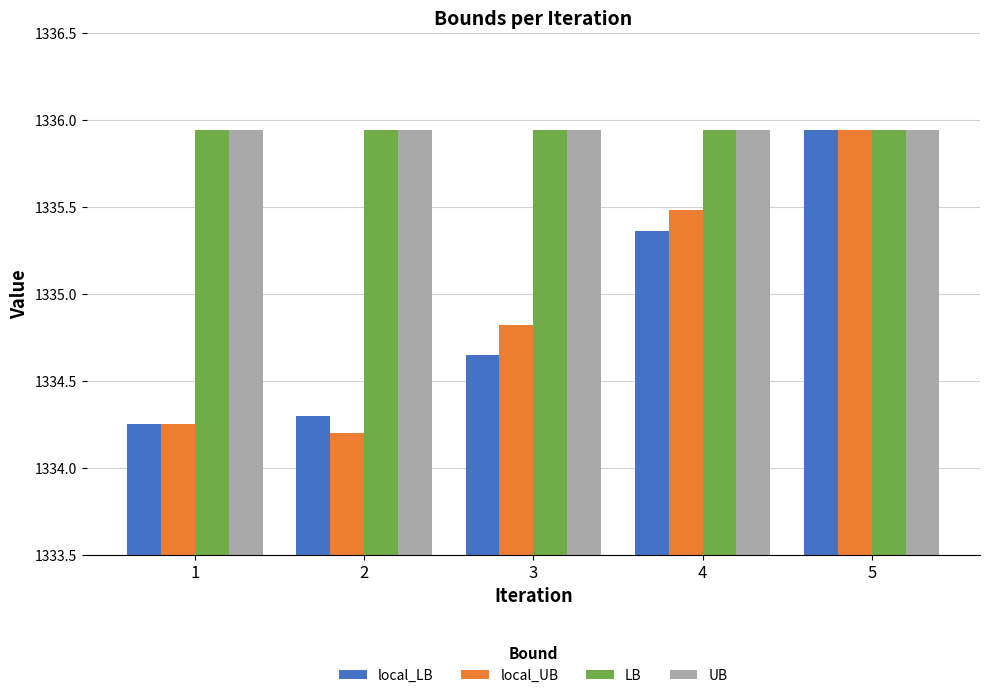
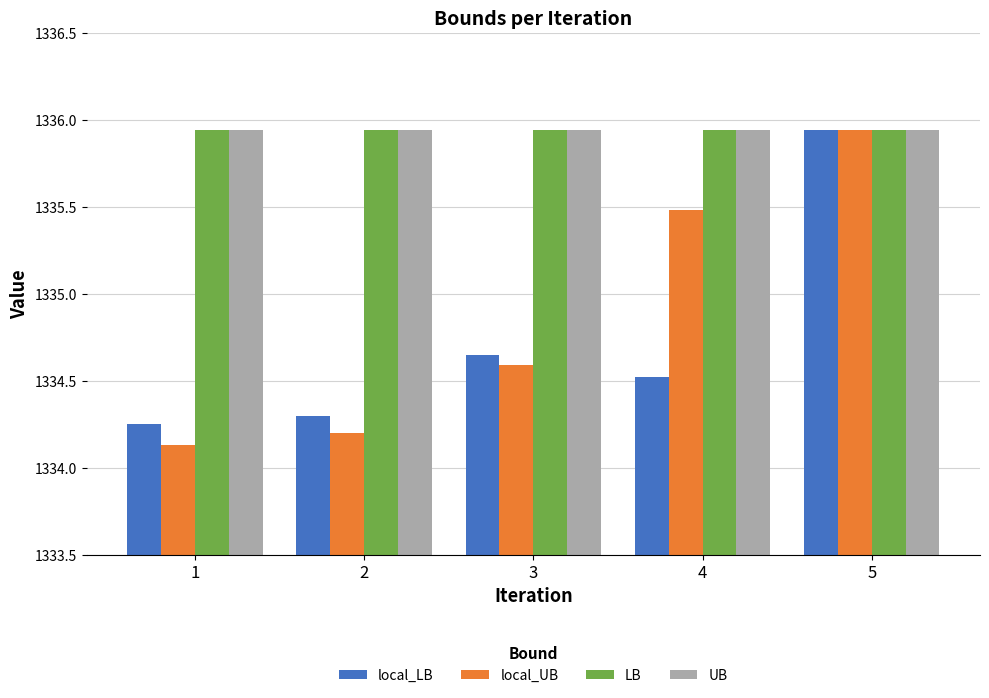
  {
    "local_LB": {
      "1": 1334.25,
      "2": 1334.30,
      "3": 1334.65,
-     "4": 1335.36,
+     "4": 1334.52,
      "5": 1335.94
    },
    "local_UB": {
-     "1": 1334.25,
+     "1": 1334.13,
      "2": 1334.20,
-     "3": 1334.82,
+     "3": 1334.59,
      "4": 1335.48,
      "5": 1335.94
    },
    "LB": {
      "1": 1335.94,
      "2": 1335.94,
      "3": 1335.94,
      "4": 1335.94,
      "5": 1335.94
    },
    "UB": {
      "1": 1335.94,
      "2": 1335.94,
      "3": 1335.94,
      "4": 1335.94,
      "5": 1335.94
    }
  }
